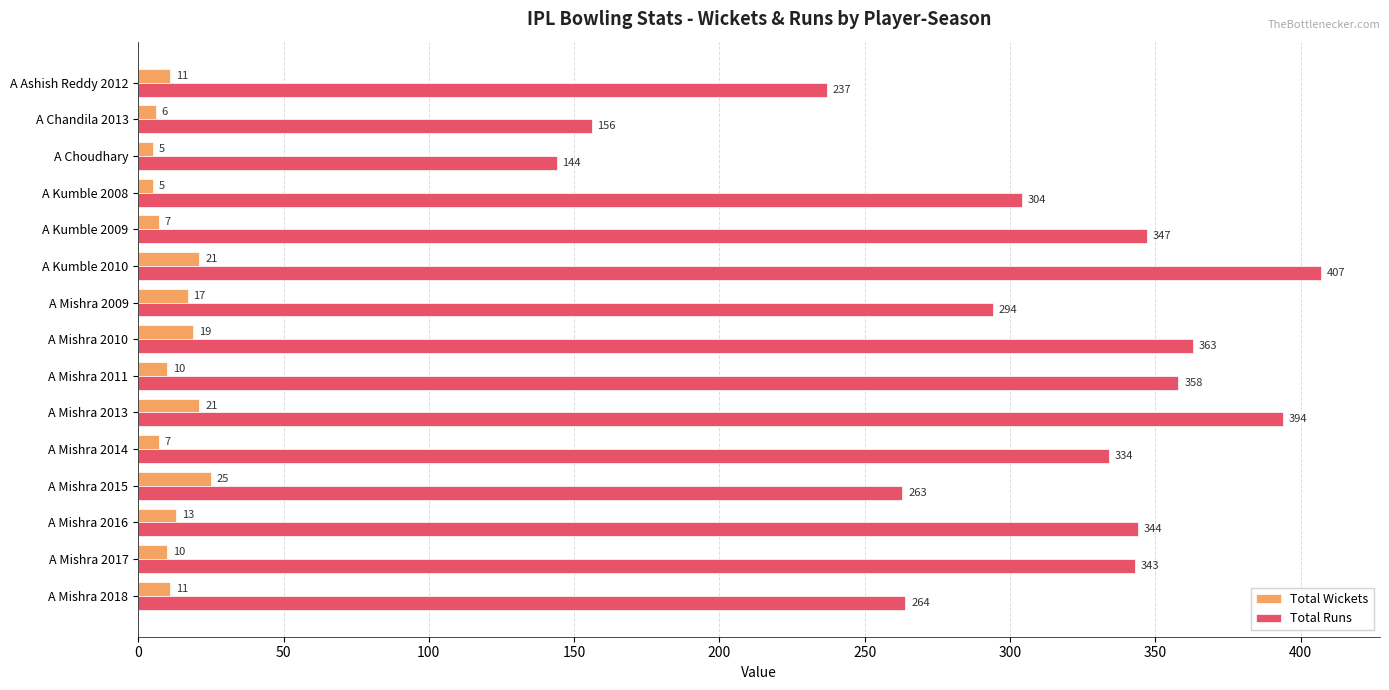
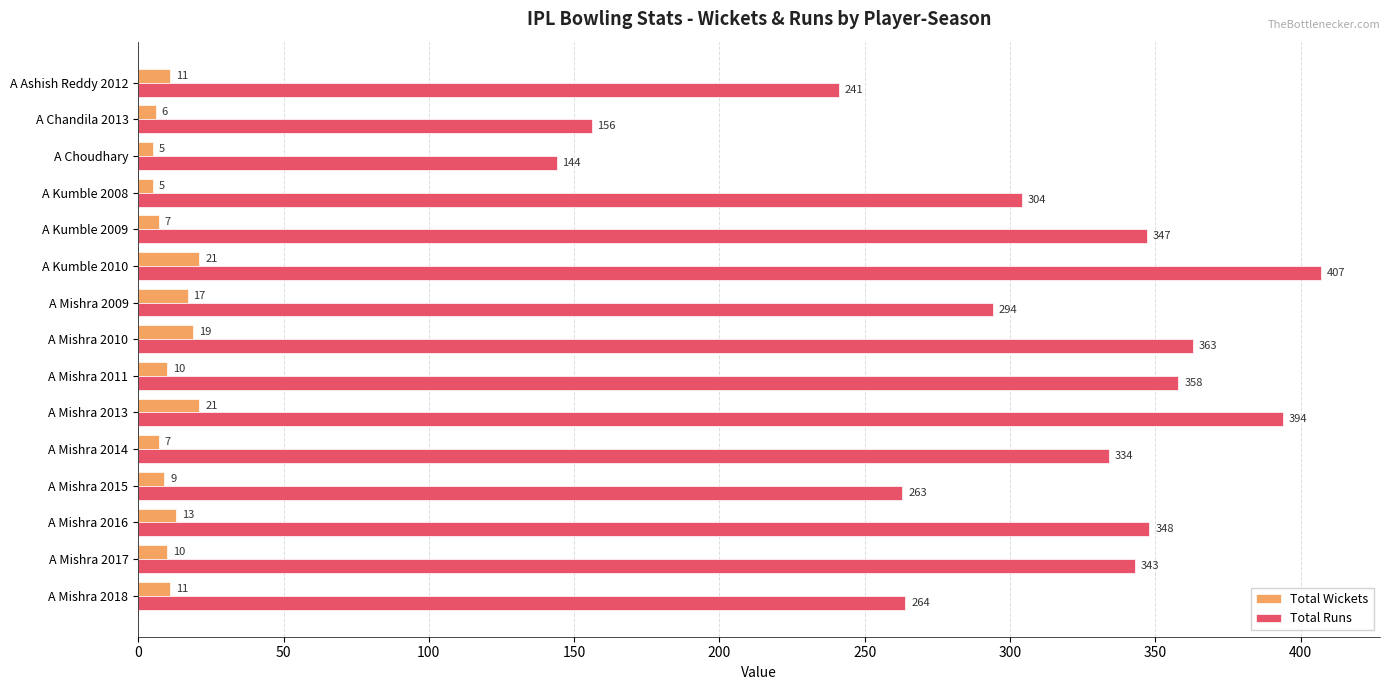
  {
    "Total Wickets": {
      "A Ashish Reddy 2012": 11,
      "A Chandila 2013": 6,
      "A Choudhary": 5,
      "A Kumble 2008": 5,
      "A Kumble 2009": 7,
      "A Kumble 2010": 21,
      "A Mishra 2009": 17,
      "A Mishra 2010": 19,
      "A Mishra 2011": 10,
      "A Mishra 2013": 21,
      "A Mishra 2014": 7,
-     "A Mishra 2015": 25,
+     "A Mishra 2015": 9,
      "A Mishra 2016": 13,
      "A Mishra 2017": 10,
      "A Mishra 2018": 11
    },
    "Total Runs": {
-     "A Ashish Reddy 2012": 237,
+     "A Ashish Reddy 2012": 241,
      "A Chandila 2013": 156,
      "A Choudhary": 144,
      "A Kumble 2008": 304,
      "A Kumble 2009": 347,
      "A Kumble 2010": 407,
      "A Mishra 2009": 294,
      "A Mishra 2010": 363,
      "A Mishra 2011": 358,
      "A Mishra 2013": 394,
      "A Mishra 2014": 334,
      "A Mishra 2015": 263,
-     "A Mishra 2016": 344,
+     "A Mishra 2016": 348,
      "A Mishra 2017": 343,
      "A Mishra 2018": 264
    }
  }
